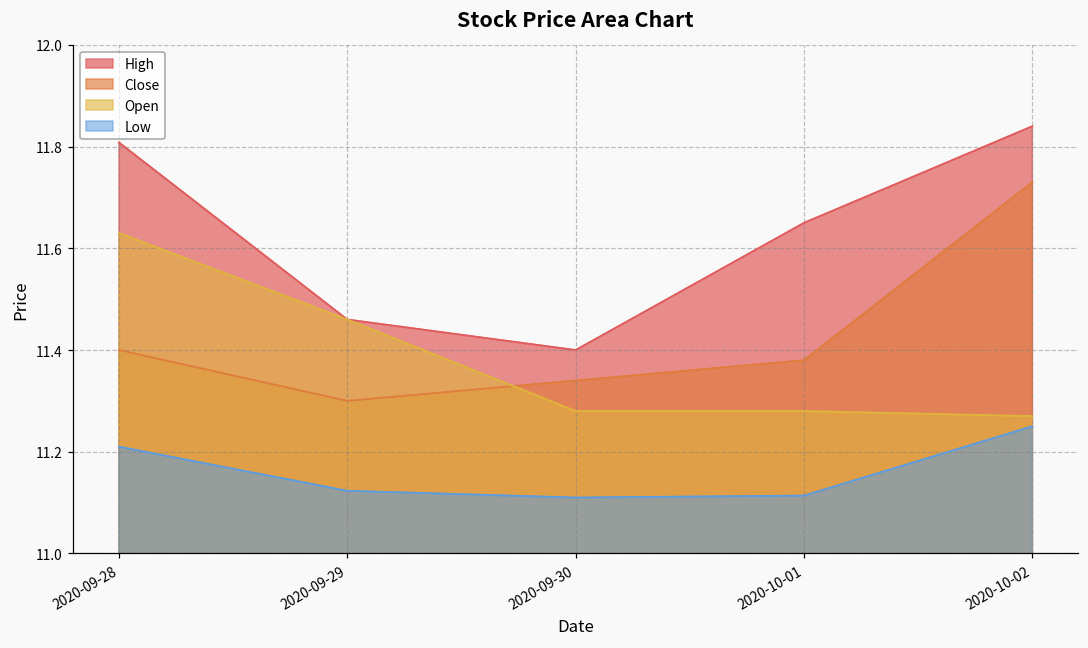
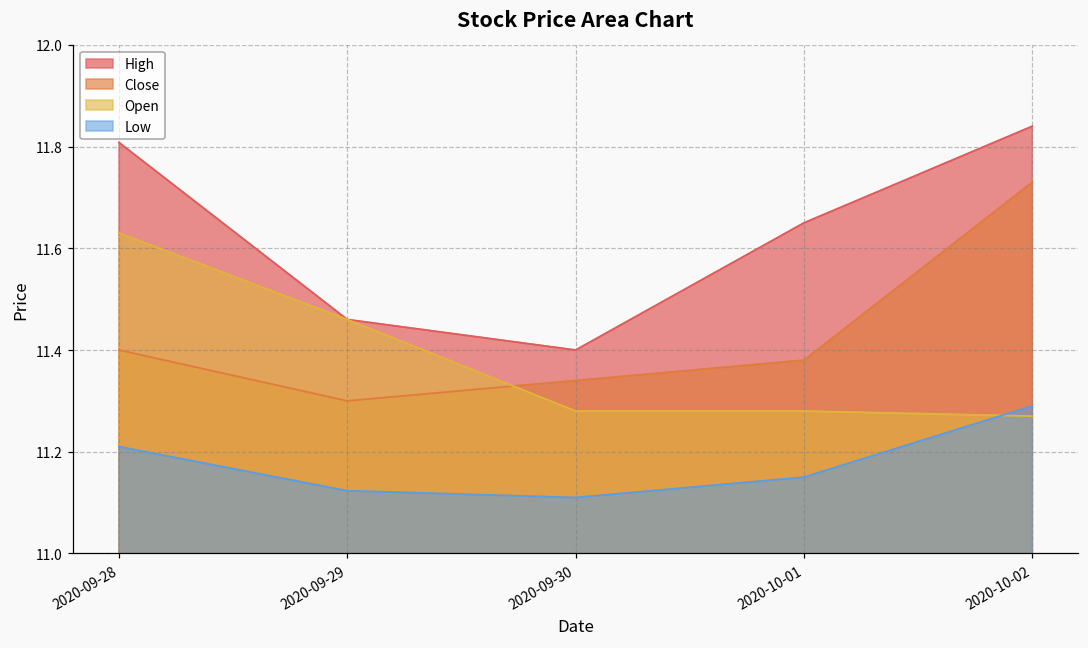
  {
    "Low": {
      "2020-09-28": 11.21,
      "2020-09-29": 11.12,
      "2020-09-30": 11.11,
-     "2020-10-01": 11.11,
-     "2020-10-02": 11.25
+     "2020-10-01": 11.15,
+     "2020-10-02": 11.29
    }
  }
